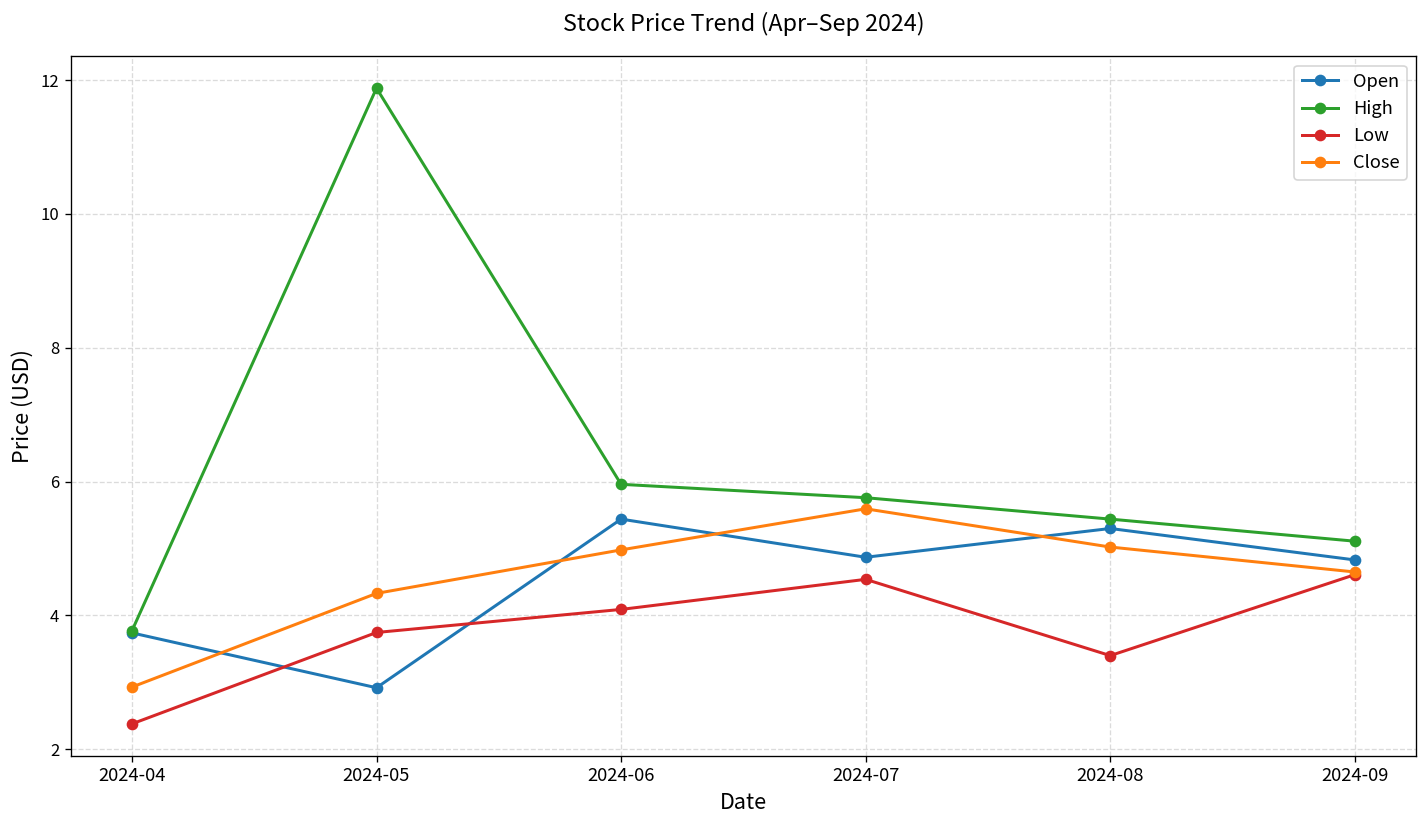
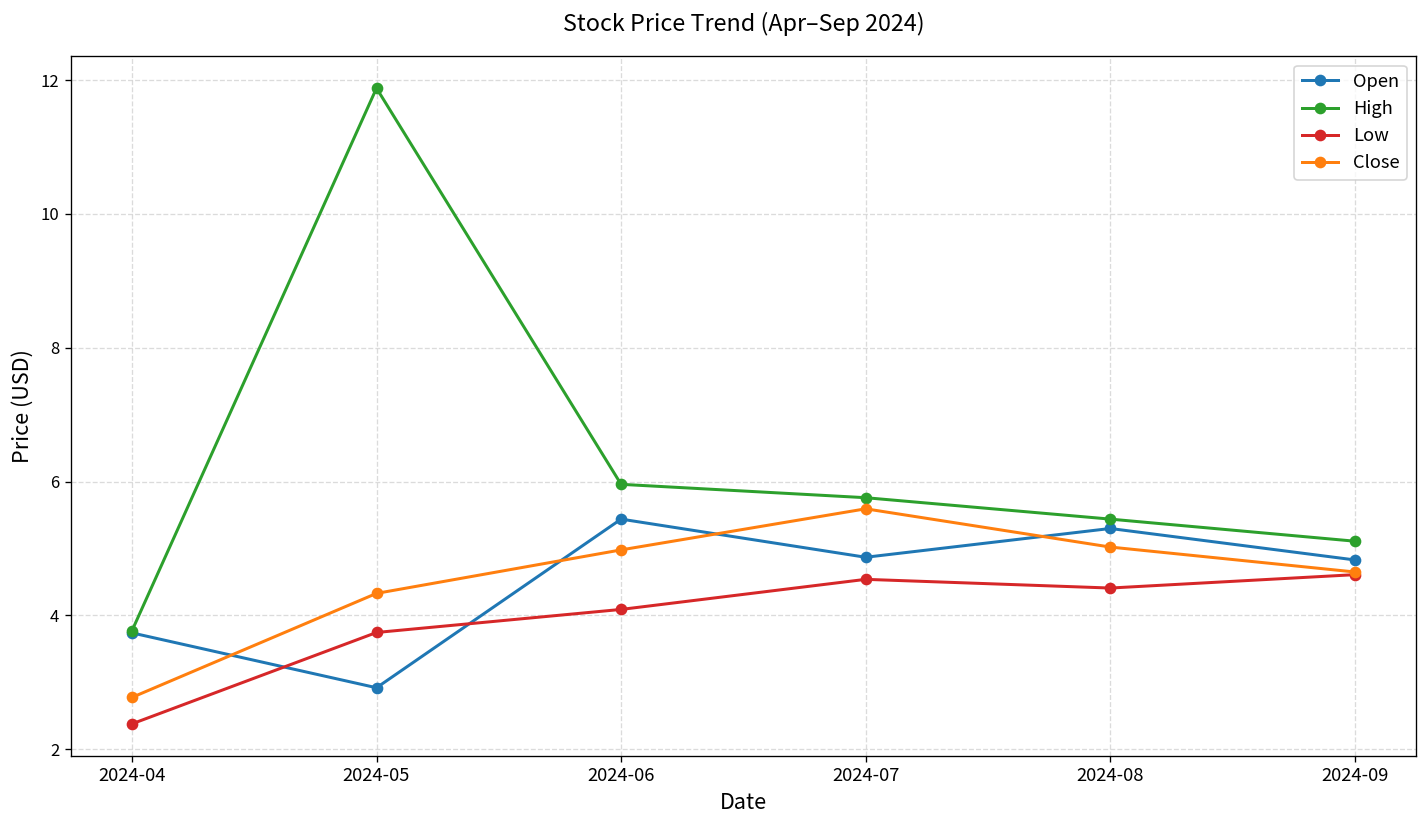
  {
    "Open": {
      "2024-05": 2.9,
      "2024-06": 5.4,
      "2024-07": 4.9,
      "2024-08": 5.3,
      "2024-09": 4.8
    },
    "High": {
      "2024-05": 11.9,
      "2024-06": 6.0,
      "2024-07": 5.8,
      "2024-08": 5.4,
      "2024-09": 5.1
    },
    "Low": {
      "2024-04": 2.4,
      "2024-05": 3.7,
      "2024-06": 4.1,
      "2024-07": 4.5,
-     "2024-08": 3.4
+     "2024-08": 4.4
    },
    "Close": {
-     "2024-04": 2.9,
+     "2024-04": 2.8,
      "2024-05": 4.3,
      "2024-06": 5.0,
      "2024-07": 5.6,
      "2024-08": 5.0
    }
  }
